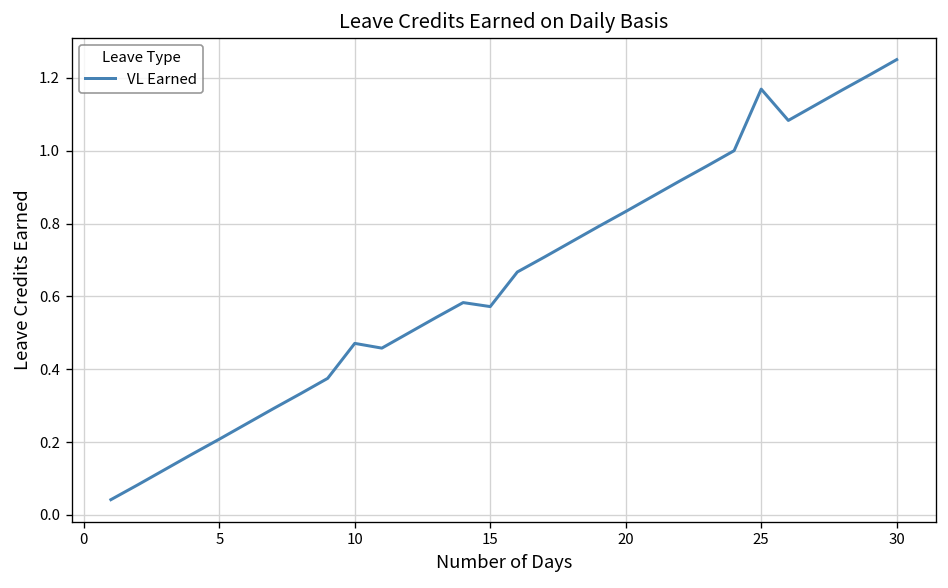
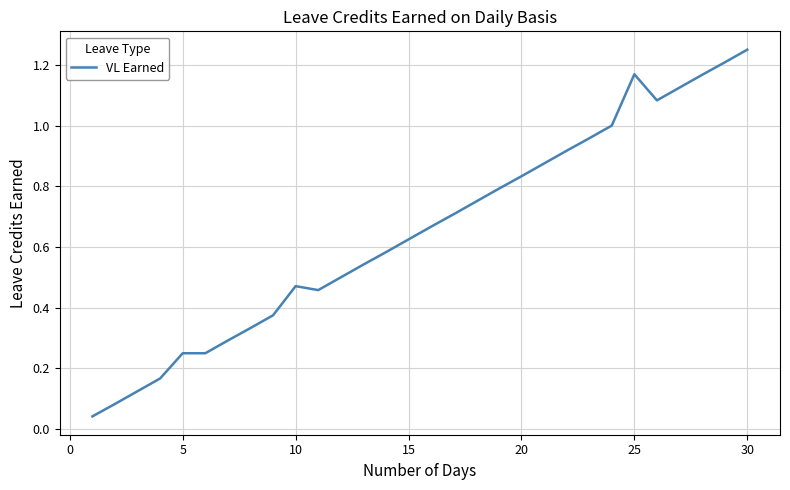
  {
-   "5": 0.21,
+   "5": 0.25,
    "10": 0.47,
-   "15": 0.57,
+   "15": 0.63,
    "20": 0.83,
    "25": 1.17,
    "30": 1.25
  }
